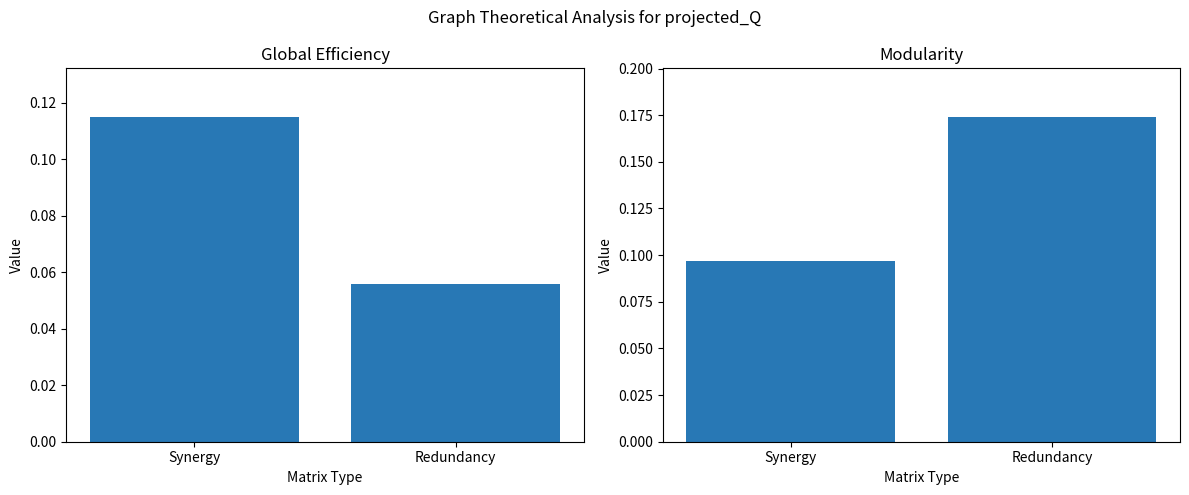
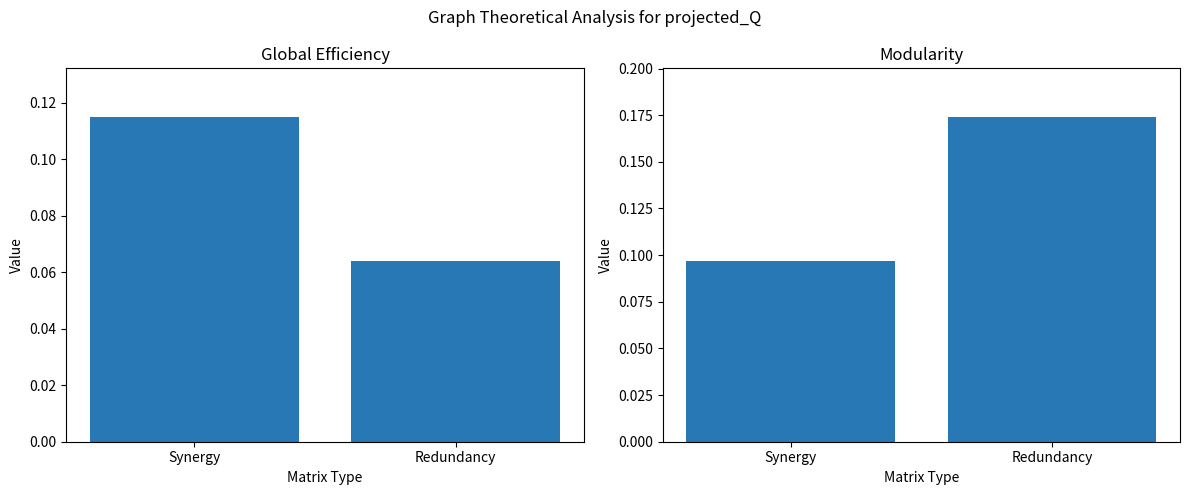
  {
    "Global Efficiency": {
      "Synergy": 0.115,
-     "Redundancy": 0.056
+     "Redundancy": 0.064
    },
    "Modularity": {
      "Synergy": 0.097,
      "Redundancy": 0.174
    }
  }
